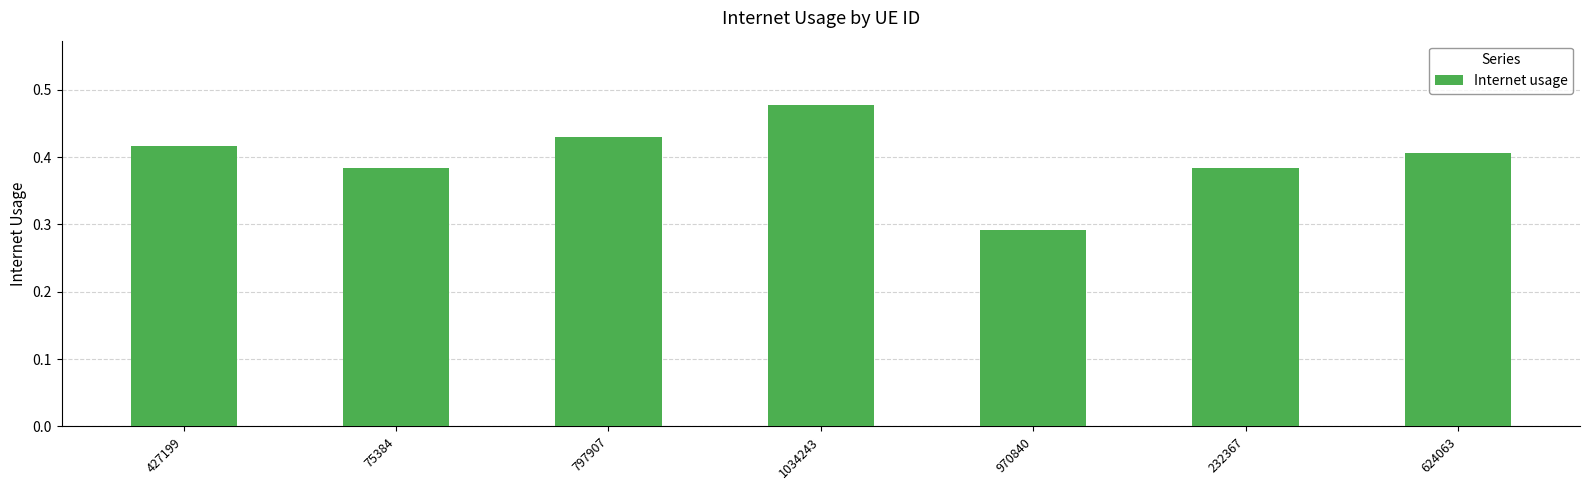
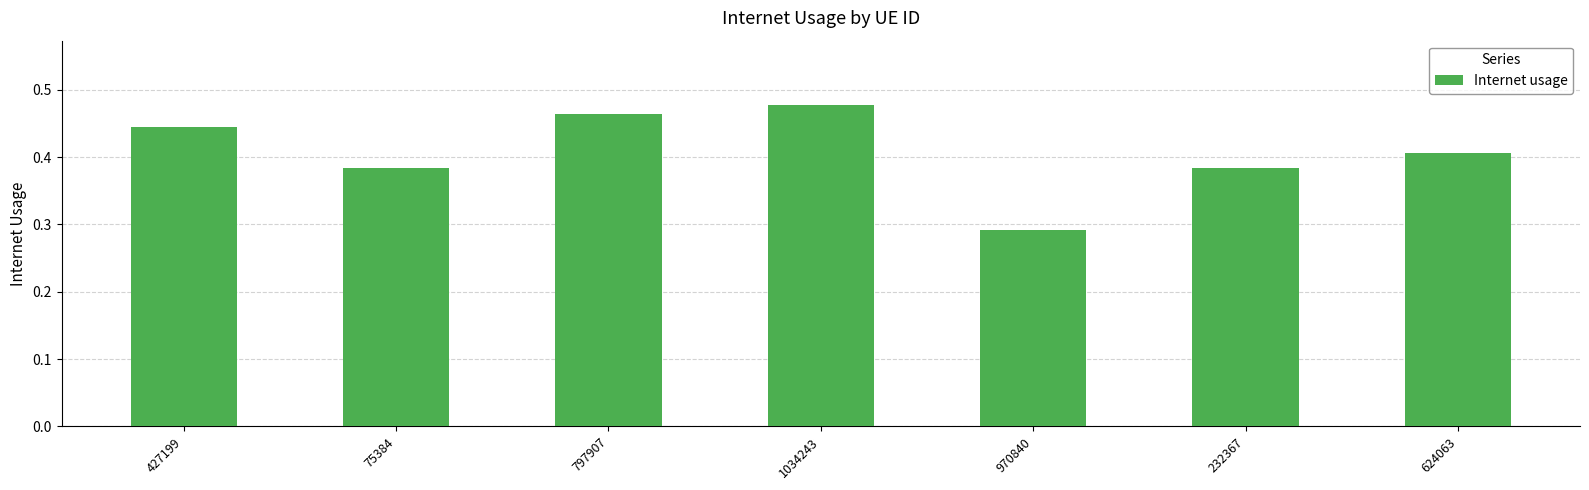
  {
-   "427199": 0.42,
+   "427199": 0.44,
    "75384": 0.38,
-   "797907": 0.43,
+   "797907": 0.46,
    "1034243": 0.48,
    "970840": 0.29,
    "232367": 0.38,
    "624063": 0.41
  }
